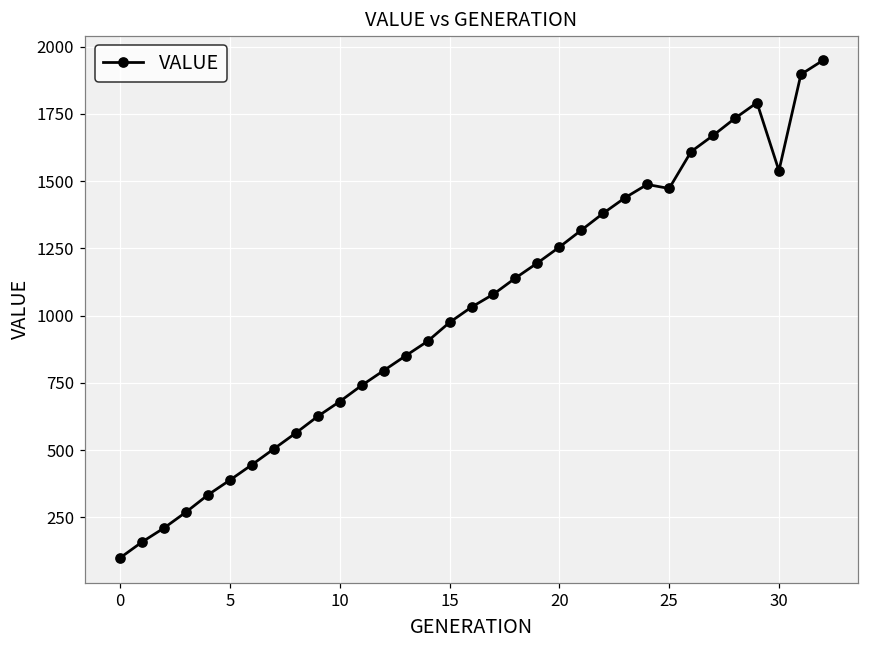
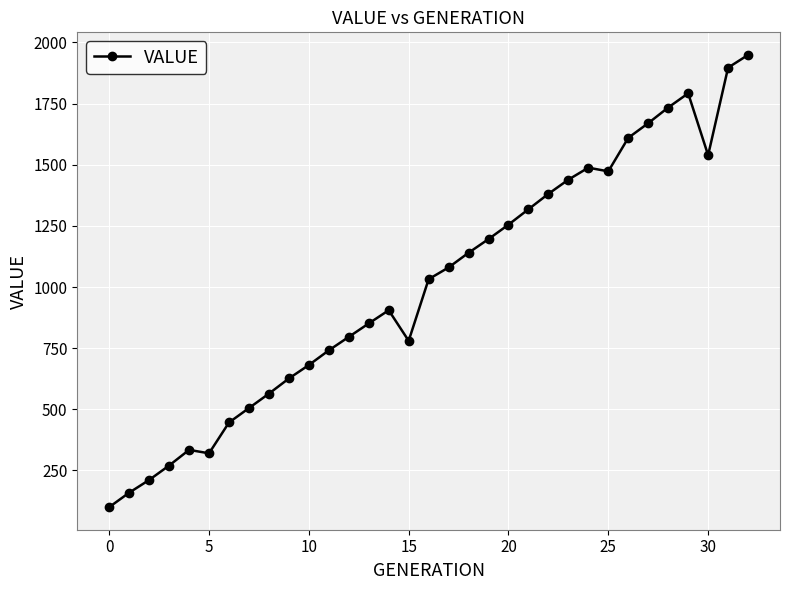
  {
    "0": 100,
-   "5": 390,
+   "5": 320,
    "10": 680,
-   "15": 980,
+   "15": 780,
    "20": 1260,
    "25": 1470,
    "30": 1540
  }
